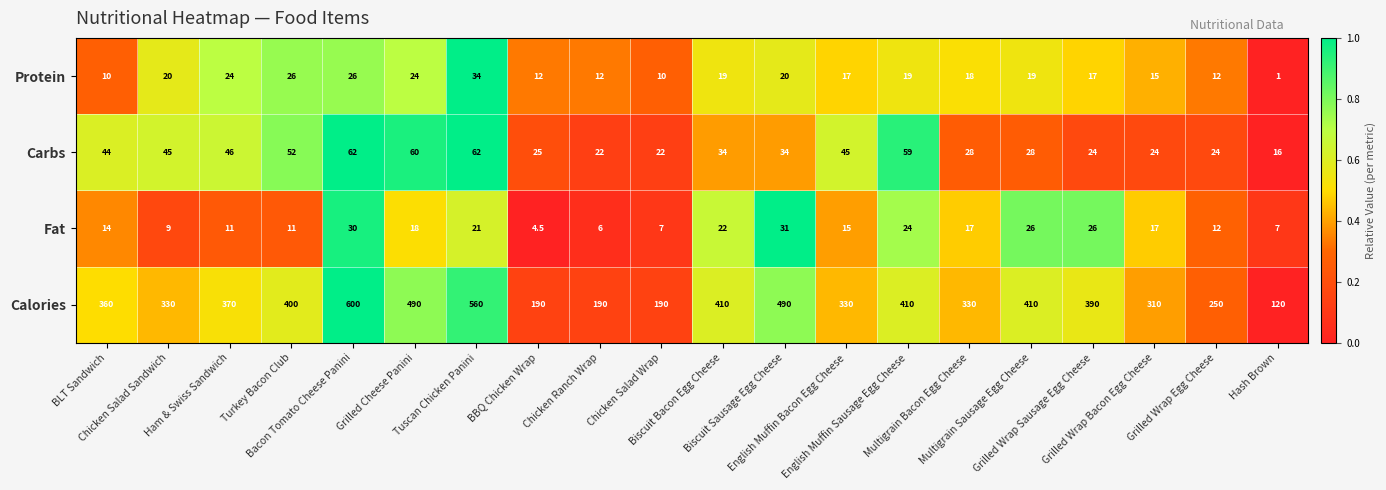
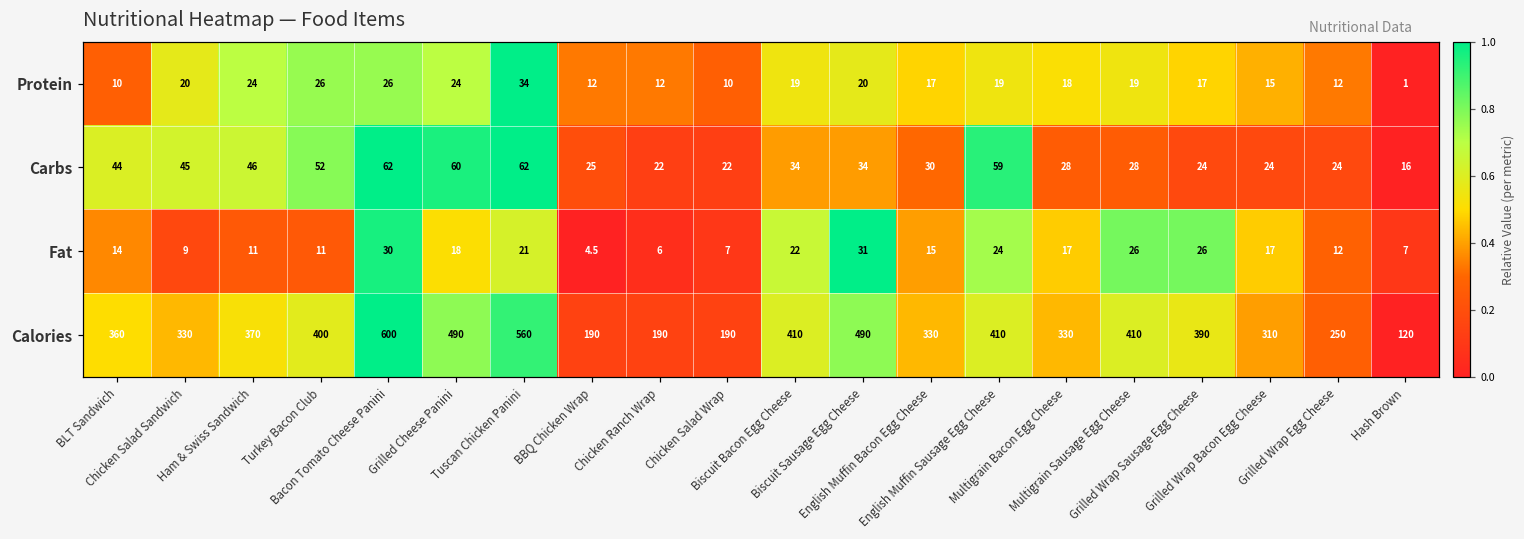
  {
    "Protein": {
      "BLT Sandwich": 10,
      "Chicken Salad Sandwich": 20,
      "Ham & Swiss Sandwich": 24,
      "Turkey Bacon Club": 26,
      "Bacon Tomato Cheese Panini": 26,
      "Grilled Cheese Panini": 24,
      "Tuscan Chicken Panini": 34,
      "BBQ Chicken Wrap": 12,
      "Chicken Ranch Wrap": 12,
      "Chicken Salad Wrap": 10,
      "Biscuit Bacon Egg Cheese": 19,
      "Biscuit Sausage Egg Cheese": 20,
      "English Muffin Bacon Egg Cheese": 17,
      "English Muffin Sausage Egg Cheese": 19,
      "Multigrain Bacon Egg Cheese": 18,
      "Multigrain Sausage Egg Cheese": 19,
      "Grilled Wrap Sausage Egg Cheese": 17,
      "Grilled Wrap Bacon Egg Cheese": 15,
      "Grilled Wrap Egg Cheese": 12,
      "Hash Brown": 1
    },
    "Carbs": {
      "BLT Sandwich": 44,
      "Chicken Salad Sandwich": 45,
      "Ham & Swiss Sandwich": 46,
      "Turkey Bacon Club": 52,
      "Bacon Tomato Cheese Panini": 62,
      "Grilled Cheese Panini": 60,
      "Tuscan Chicken Panini": 62,
      "BBQ Chicken Wrap": 25,
      "Chicken Ranch Wrap": 22,
      "Chicken Salad Wrap": 22,
      "Biscuit Bacon Egg Cheese": 34,
      "Biscuit Sausage Egg Cheese": 34,
-     "English Muffin Bacon Egg Cheese": 45,
+     "English Muffin Bacon Egg Cheese": 30,
      "English Muffin Sausage Egg Cheese": 59,
      "Multigrain Bacon Egg Cheese": 28,
      "Multigrain Sausage Egg Cheese": 28,
      "Grilled Wrap Sausage Egg Cheese": 24,
      "Grilled Wrap Bacon Egg Cheese": 24,
      "Grilled Wrap Egg Cheese": 24,
      "Hash Brown": 16
    },
    "Fat": {
      "BLT Sandwich": 14,
      "Chicken Salad Sandwich": 9,
      "Ham & Swiss Sandwich": 11,
      "Turkey Bacon Club": 11,
      "Bacon Tomato Cheese Panini": 30,
      "Grilled Cheese Panini": 18,
      "Tuscan Chicken Panini": 21,
      "BBQ Chicken Wrap": 4.5,
      "Chicken Ranch Wrap": 6,
      "Chicken Salad Wrap": 7,
      "Biscuit Bacon Egg Cheese": 22,
      "Biscuit Sausage Egg Cheese": 31,
      "English Muffin Bacon Egg Cheese": 15,
      "English Muffin Sausage Egg Cheese": 24,
      "Multigrain Bacon Egg Cheese": 17,
      "Multigrain Sausage Egg Cheese": 26,
      "Grilled Wrap Sausage Egg Cheese": 26,
      "Grilled Wrap Bacon Egg Cheese": 17,
      "Grilled Wrap Egg Cheese": 12,
      "Hash Brown": 7
    },
    "Calories": {
      "BLT Sandwich": 360,
      "Chicken Salad Sandwich": 330,
      "Ham & Swiss Sandwich": 370,
      "Turkey Bacon Club": 400,
      "Bacon Tomato Cheese Panini": 600,
      "Grilled Cheese Panini": 490,
      "Tuscan Chicken Panini": 560,
      "BBQ Chicken Wrap": 190,
      "Chicken Ranch Wrap": 190,
      "Chicken Salad Wrap": 190,
      "Biscuit Bacon Egg Cheese": 410,
      "Biscuit Sausage Egg Cheese": 490,
      "English Muffin Bacon Egg Cheese": 330,
      "English Muffin Sausage Egg Cheese": 410,
      "Multigrain Bacon Egg Cheese": 330,
      "Multigrain Sausage Egg Cheese": 410,
      "Grilled Wrap Sausage Egg Cheese": 390,
      "Grilled Wrap Bacon Egg Cheese": 310,
      "Grilled Wrap Egg Cheese": 250,
      "Hash Brown": 120
    }
  }
